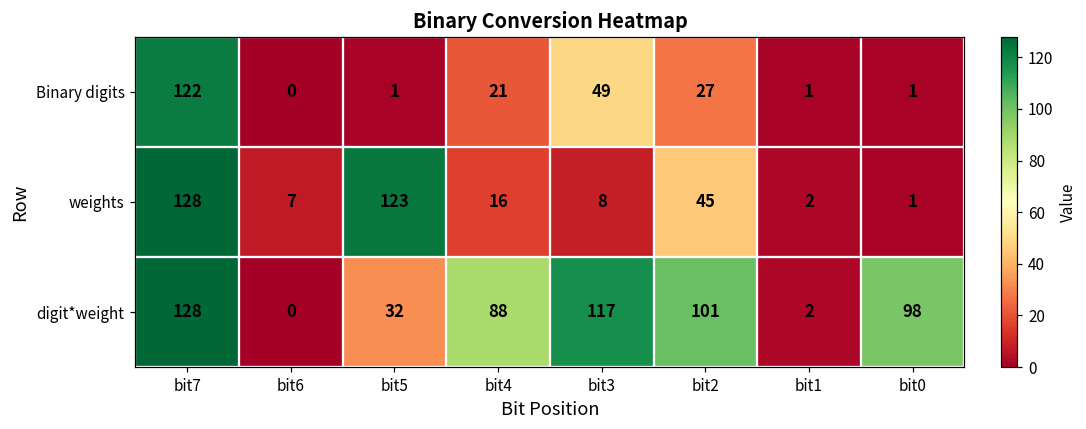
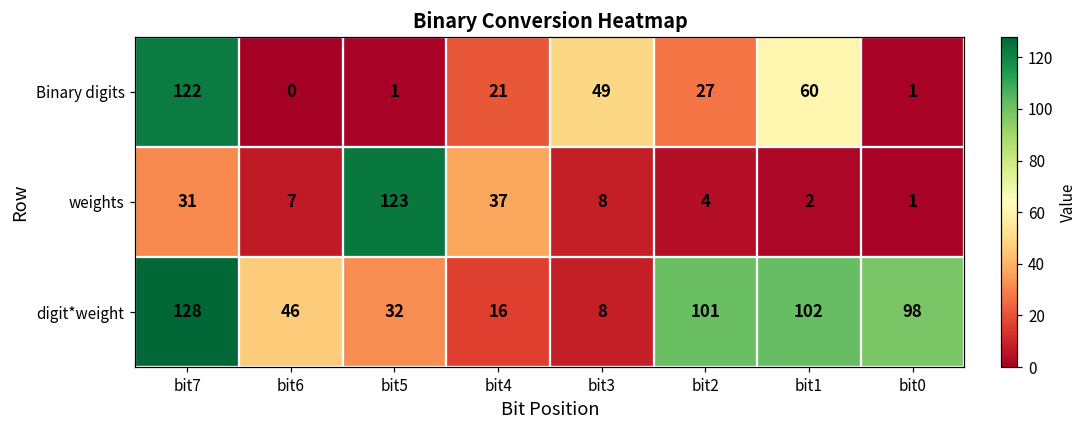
  {
    "Binary digits": {
      "bit7": 122,
      "bit6": 0,
      "bit5": 1,
      "bit4": 21,
      "bit3": 49,
      "bit2": 27,
-     "bit1": 1,
+     "bit1": 60,
      "bit0": 1
    },
    "weights": {
-     "bit7": 128,
+     "bit7": 31,
      "bit6": 7,
      "bit5": 123,
-     "bit4": 16,
+     "bit4": 37,
      "bit3": 8,
-     "bit2": 45,
+     "bit2": 4,
      "bit1": 2,
      "bit0": 1
    },
    "digit*weight": {
      "bit7": 128,
-     "bit6": 0,
+     "bit6": 46,
      "bit5": 32,
-     "bit4": 88,
-     "bit3": 117,
+     "bit4": 16,
+     "bit3": 8,
      "bit2": 101,
-     "bit1": 2,
+     "bit1": 102,
      "bit0": 98
    }
  }
